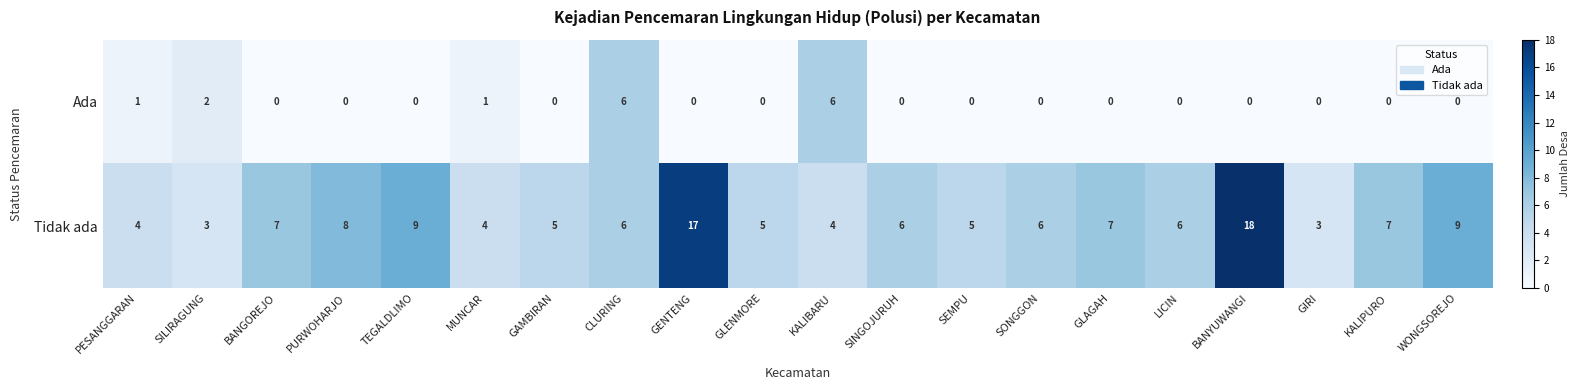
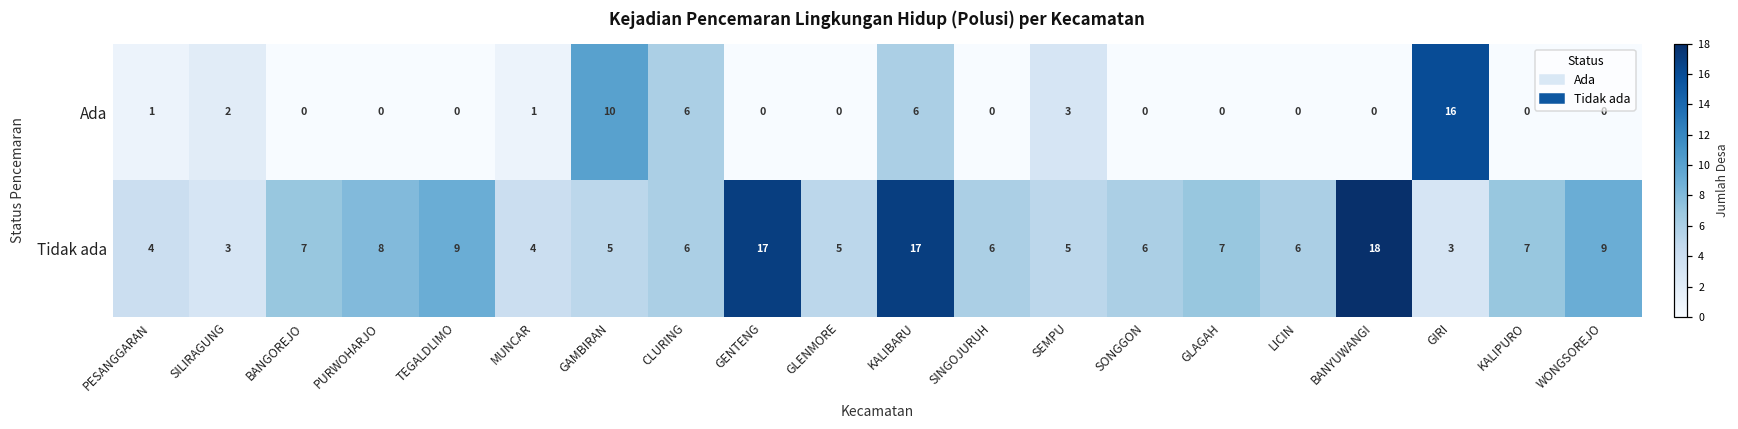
  {
    "Ada": {
      "PESANGGARAN": 1,
      "SILIRAGUNG": 2,
      "BANGOREJO": 0,
      "PURWOHARJO": 0,
      "TEGALDLIMO": 0,
      "MUNCAR": 1,
-     "GAMBIRAN": 0,
+     "GAMBIRAN": 10,
      "CLURING": 6,
      "GENTENG": 0,
      "GLENMORE": 0,
      "KALIBARU": 6,
      "SINGOJURUH": 0,
-     "SEMPU": 0,
+     "SEMPU": 3,
      "SONGGON": 0,
      "GLAGAH": 0,
      "LICIN": 0,
      "BANYUWANGI": 0,
-     "GIRI": 0,
+     "GIRI": 16,
      "KALIPURO": 0,
      "WONGSOREJO": 0
    },
    "Tidak ada": {
      "PESANGGARAN": 4,
      "SILIRAGUNG": 3,
      "BANGOREJO": 7,
      "PURWOHARJO": 8,
      "TEGALDLIMO": 9,
      "MUNCAR": 4,
      "GAMBIRAN": 5,
      "CLURING": 6,
      "GENTENG": 17,
      "GLENMORE": 5,
-     "KALIBARU": 4,
+     "KALIBARU": 17,
      "SINGOJURUH": 6,
      "SEMPU": 5,
      "SONGGON": 6,
      "GLAGAH": 7,
      "LICIN": 6,
      "BANYUWANGI": 18,
      "GIRI": 3,
      "KALIPURO": 7,
      "WONGSOREJO": 9
    }
  }
